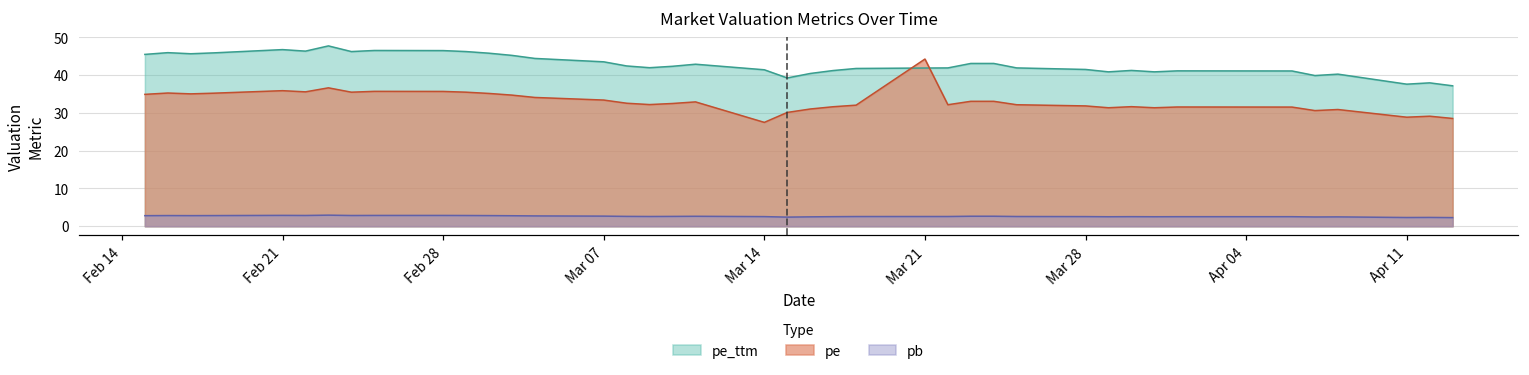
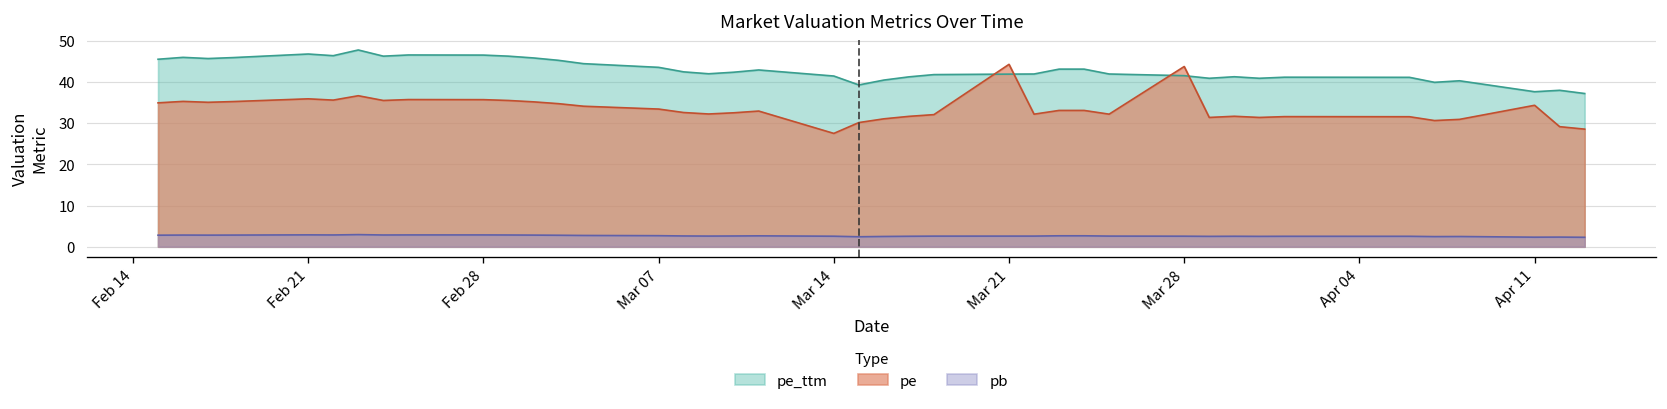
  {
    "pe": {
      "Feb 21": 36,
      "Feb 28": 36,
      "Mar 07": 33,
      "Mar 14": 28,
      "Mar 21": 44,
-     "Mar 28": 32,
-     "Apr 11": 29
+     "Mar 28": 44,
+     "Apr 11": 34
    }
  }
